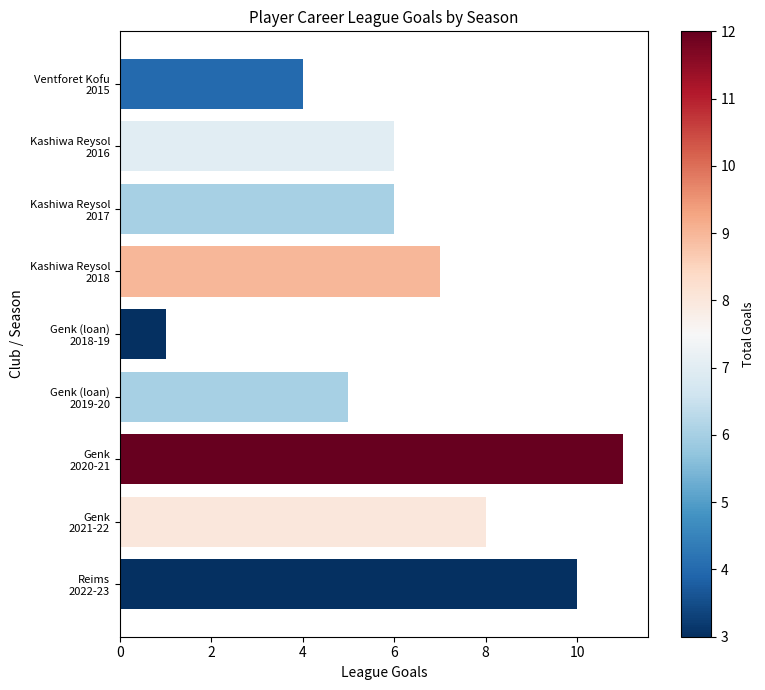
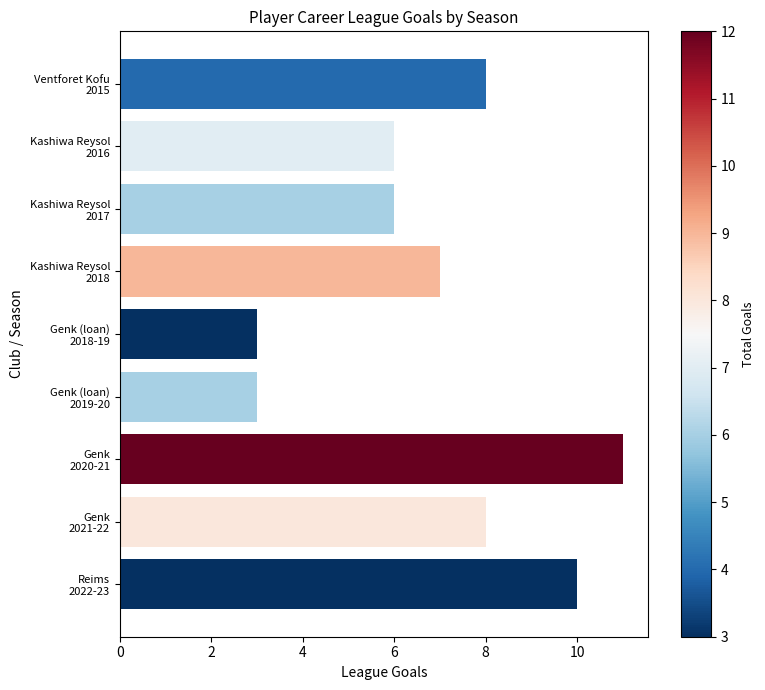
  {
-   "Ventforet Kofu 2015": 4,
+   "Ventforet Kofu 2015": 8,
    "Kashiwa Reysol 2016": 6,
    "Kashiwa Reysol 2017": 6,
    "Kashiwa Reysol 2018": 7,
-   "Genk (loan) 2018-19": 1,
-   "Genk (loan) 2019-20": 5,
+   "Genk (loan) 2018-19": 3,
+   "Genk (loan) 2019-20": 3,
    "Genk 2020-21": 11,
    "Genk 2021-22": 8,
    "Reims 2022-23": 10
  }
